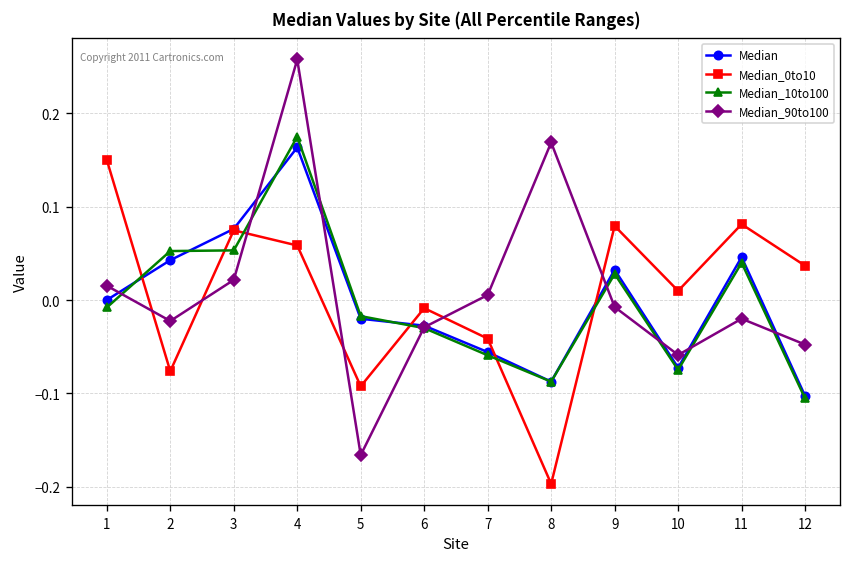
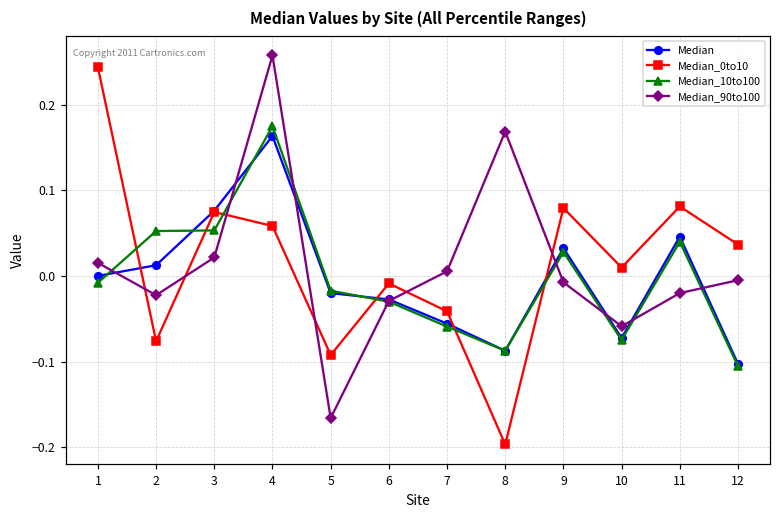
  {
    "Median": {
      "1": 0.00,
-     "2": 0.04,
+     "2": 0.01,
      "4": 0.16,
      "7": -0.06,
      "9": 0.03,
      "11": 0.05
    },
    "Median_0to10": {
-     "1": 0.15,
+     "1": 0.24,
      "2": -0.08,
      "4": 0.06,
      "5": -0.09,
      "6": -0.01,
      "7": -0.04,
      "8": -0.20,
      "9": 0.08,
      "10": 0.01,
      "11": 0.08,
      "12": 0.04
    },
    "Median_10to100": {
      "1": -0.01,
      "2": 0.05,
      "3": 0.05,
      "4": 0.17,
      "7": -0.06,
      "9": 0.03,
      "11": 0.04
    },
    "Median_90to100": {
      "1": 0.02,
      "2": -0.02,
      "3": 0.02,
      "4": 0.26,
      "5": -0.17,
      "7": 0.01,
      "8": 0.17,
      "9": -0.01,
      "10": -0.06,
      "11": -0.02,
-     "12": -0.05
+     "12": 0.00
    }
  }
